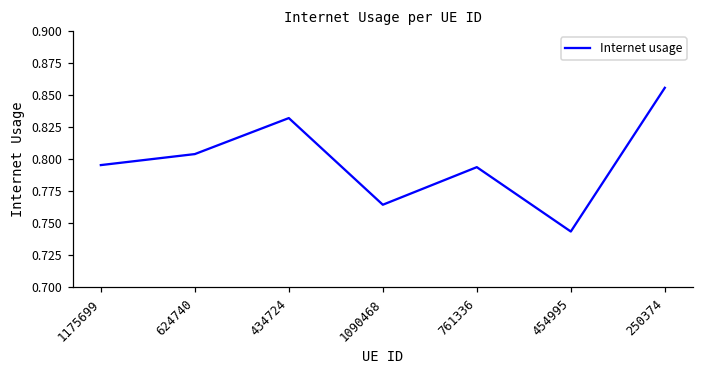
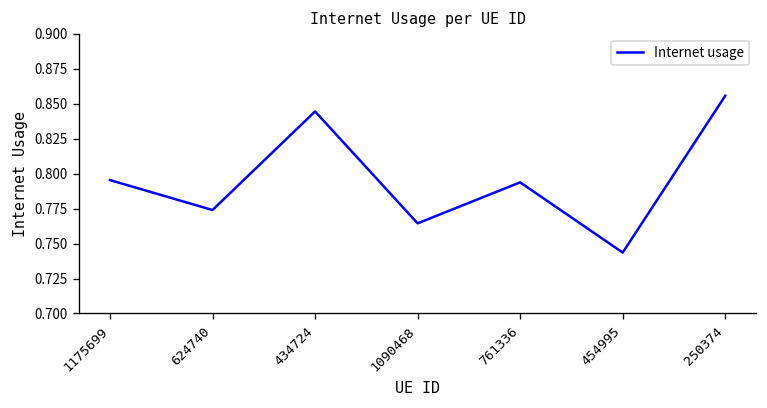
  {
    "1175699": 0.795,
-   "624740": 0.804,
-   "434724": 0.832,
+   "624740": 0.774,
+   "434724": 0.845,
    "1090468": 0.765,
    "761336": 0.794,
    "454995": 0.744,
    "250374": 0.856
  }
